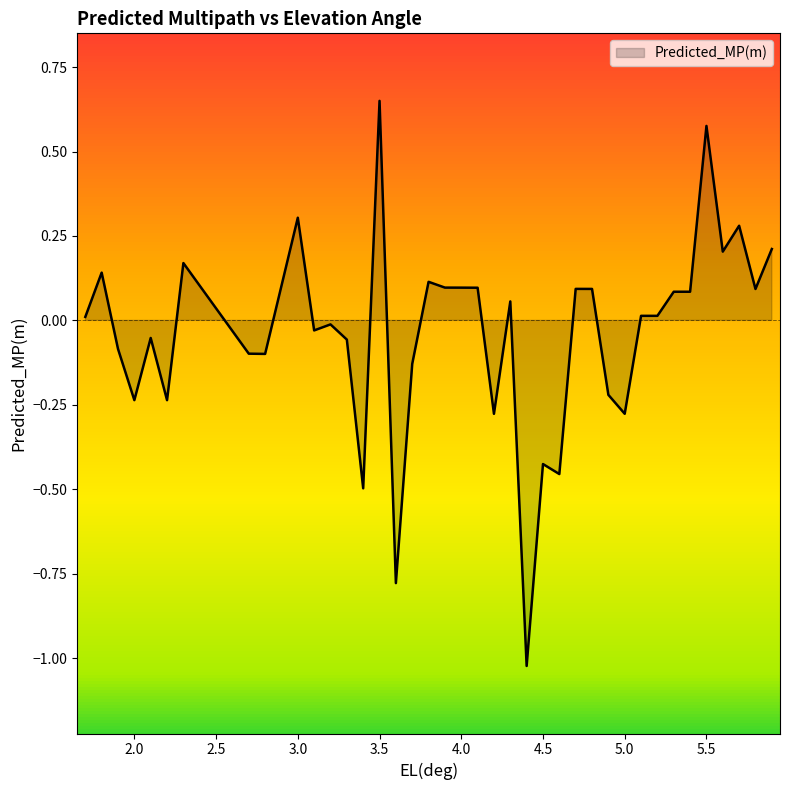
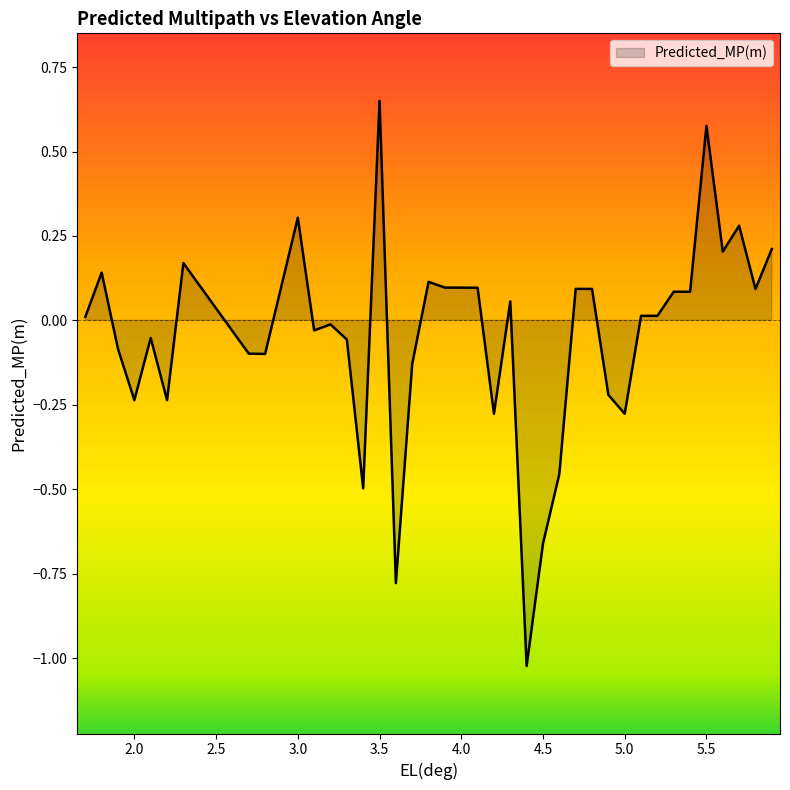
  {
    "2.0": -0.24,
    "3.0": 0.30,
    "3.5": 0.65,
    "4.0": 0.10,
-   "4.5": -0.43,
+   "4.5": -0.66,
    "5.0": -0.28,
    "5.5": 0.58
  }
